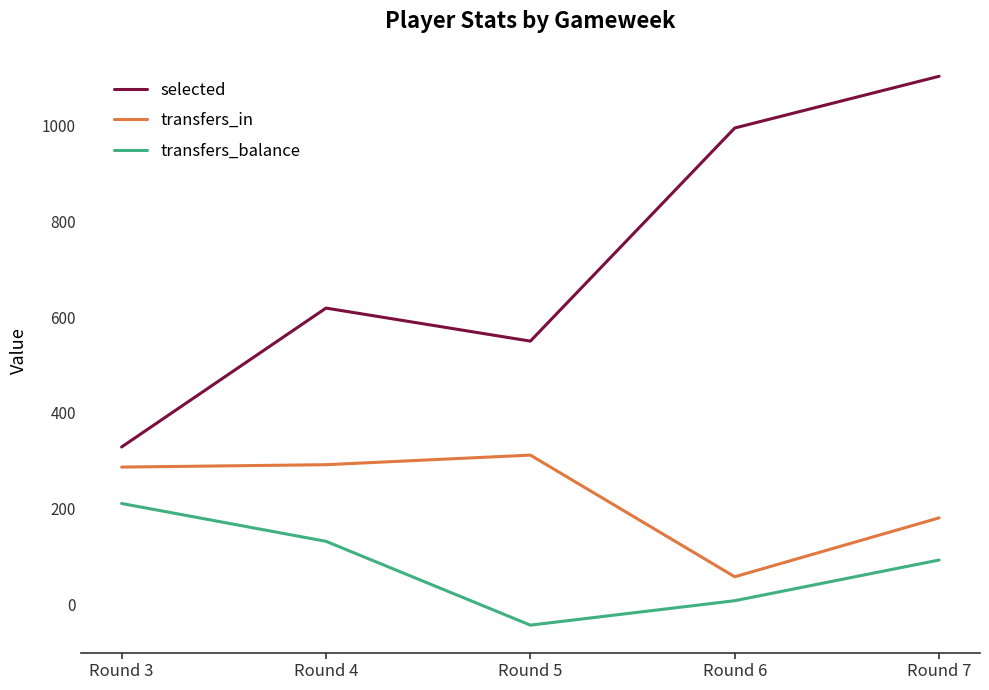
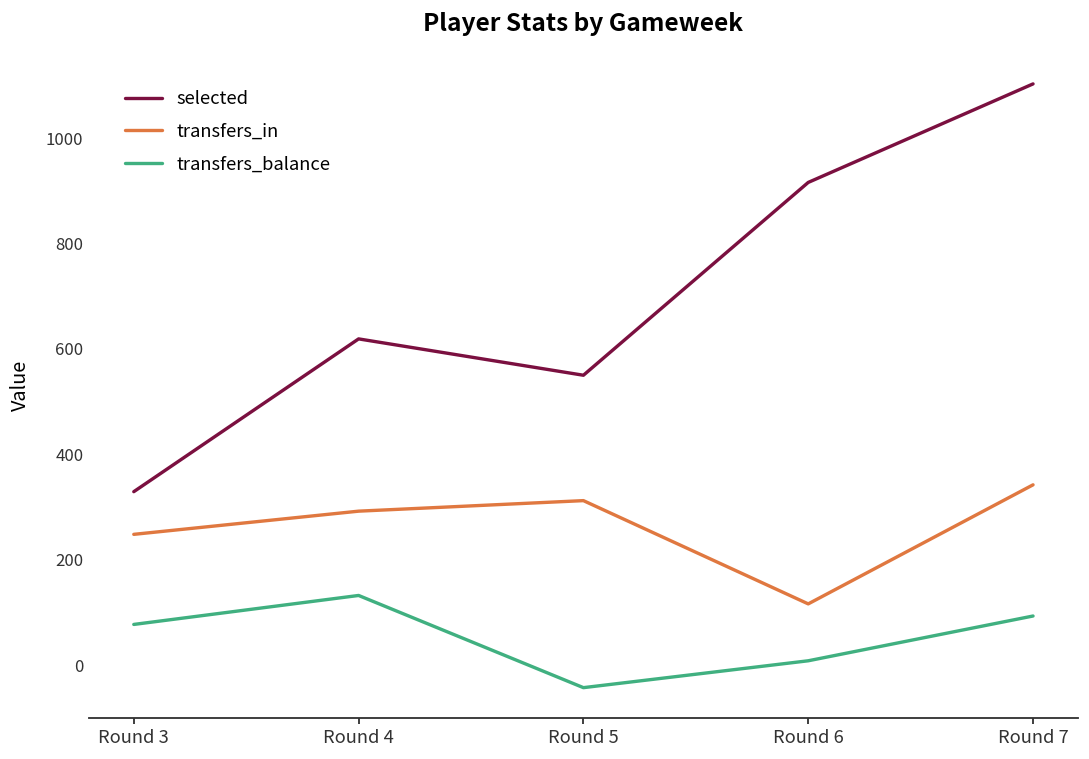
  {
    "selected": {
      "Round 3": 330,
      "Round 4": 620,
      "Round 5": 550,
-     "Round 6": 1000,
+     "Round 6": 920,
      "Round 7": 1100
    },
    "transfers_in": {
-     "Round 3": 290,
+     "Round 3": 250,
      "Round 4": 290,
      "Round 5": 310,
-     "Round 6": 60,
-     "Round 7": 180
+     "Round 6": 120,
+     "Round 7": 340
    },
    "transfers_balance": {
-     "Round 3": 210,
+     "Round 3": 80,
      "Round 4": 130,
      "Round 5": -40,
      "Round 6": 10,
      "Round 7": 90
    }
  }
